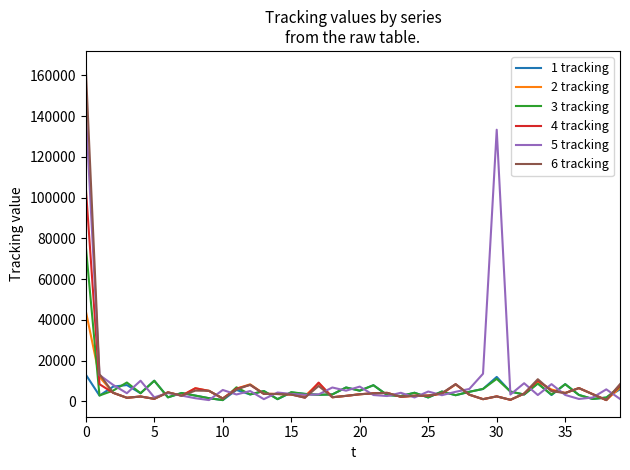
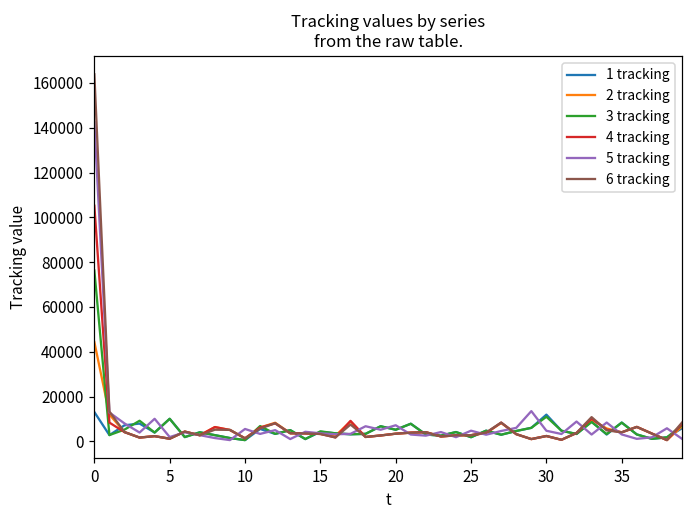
  {
    "1 tracking": {
      "0": 13000
    },
    "2 tracking": {
      "0": 44000
    },
    "3 tracking": {
      "0": 76000
    },
    "4 tracking": {
      "0": 105000
    },
    "5 tracking": {
      "0": 142000,
      "10": 6000,
      "20": 7000,
      "25": 5000,
-     "30": 133000
+     "30": 5000
    },
    "6 tracking": {
      "0": 164000
    }
  }
